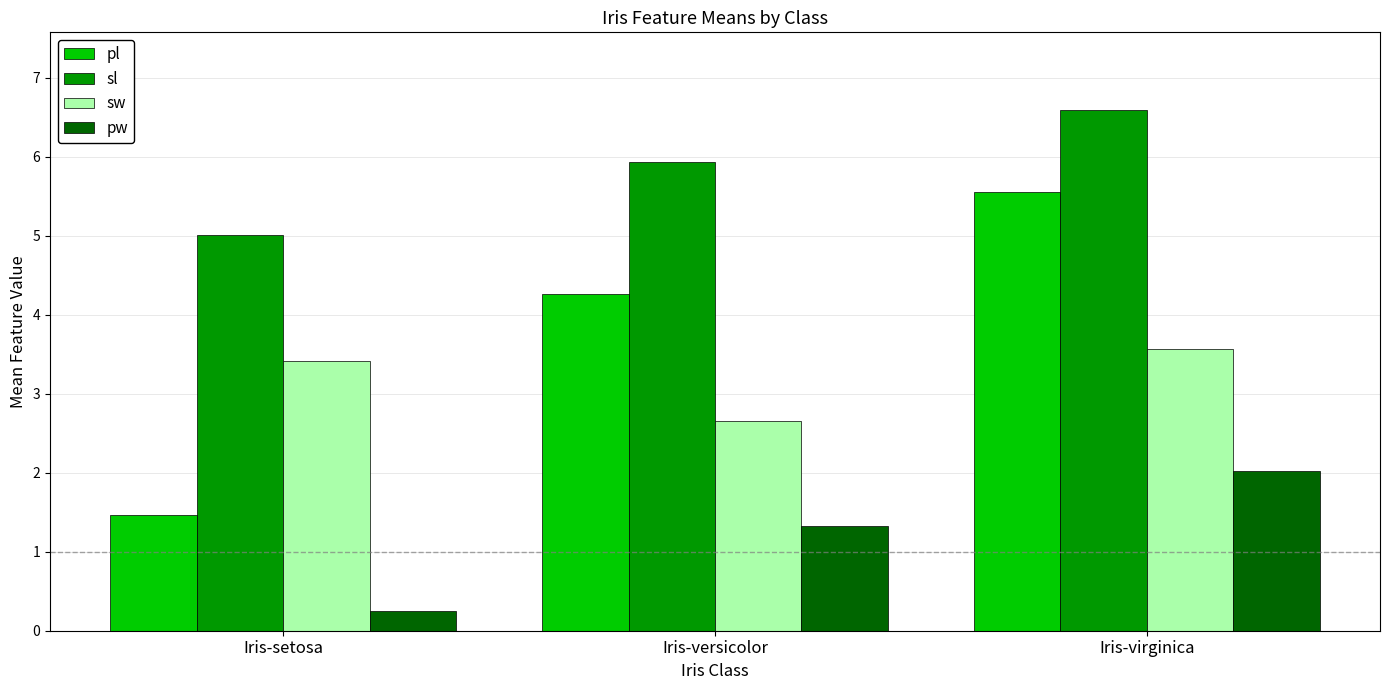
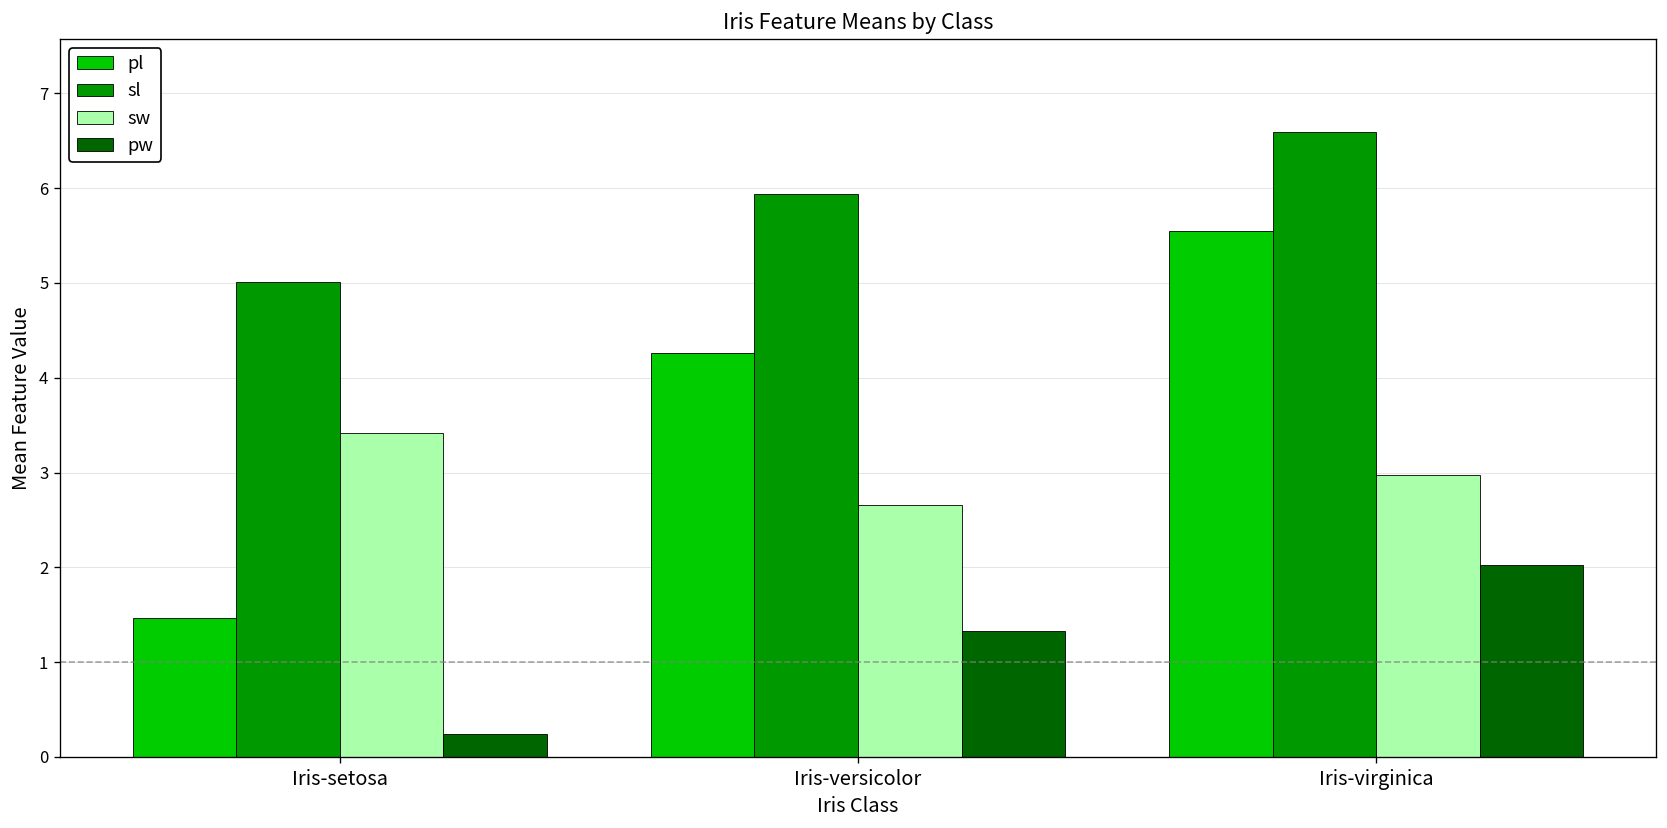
  {
    "sw": {
      "Iris-setosa": 3.4,
      "Iris-versicolor": 2.7,
-     "Iris-virginica": 3.6
+     "Iris-virginica": 3.0
    }
  }
